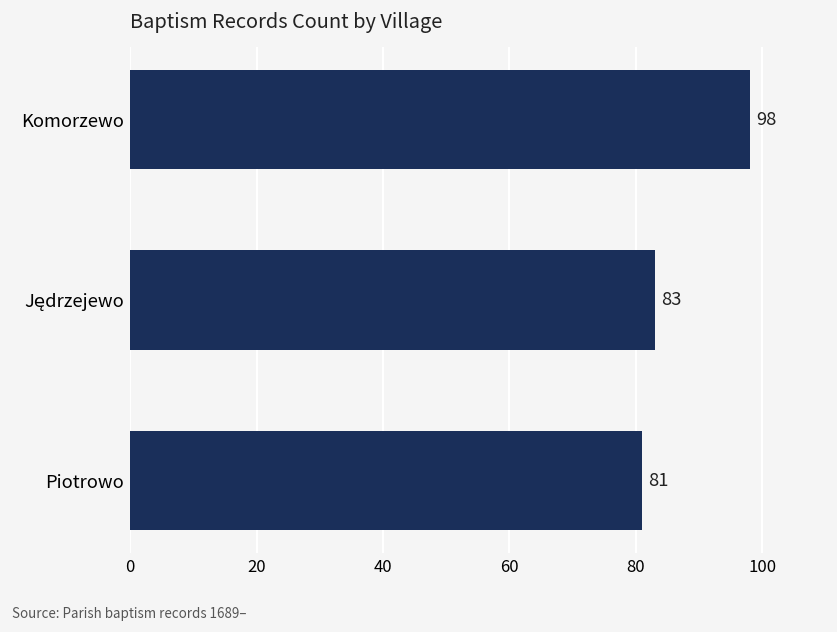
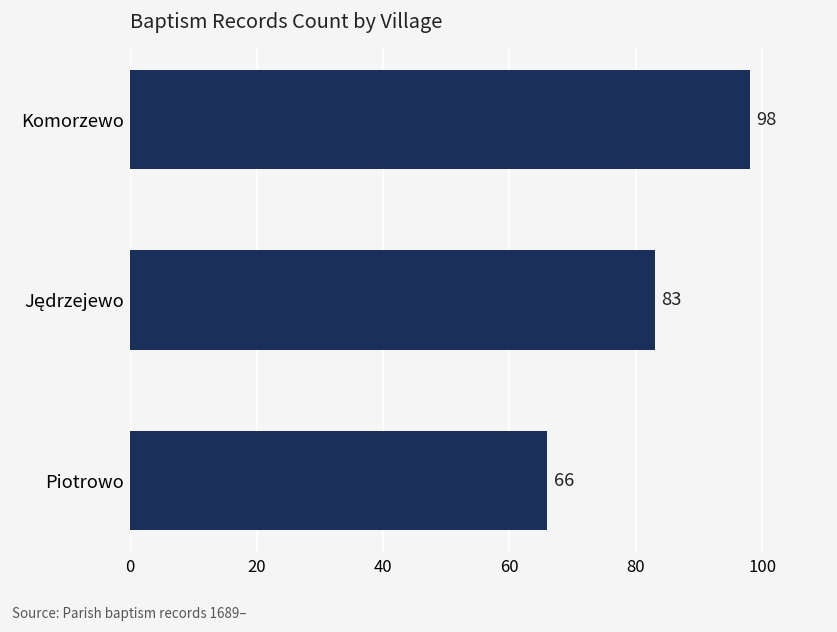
  {
    "Komorzewo": 98,
    "Jędrzejewo": 83,
-   "Piotrowo": 81
+   "Piotrowo": 66
  }
